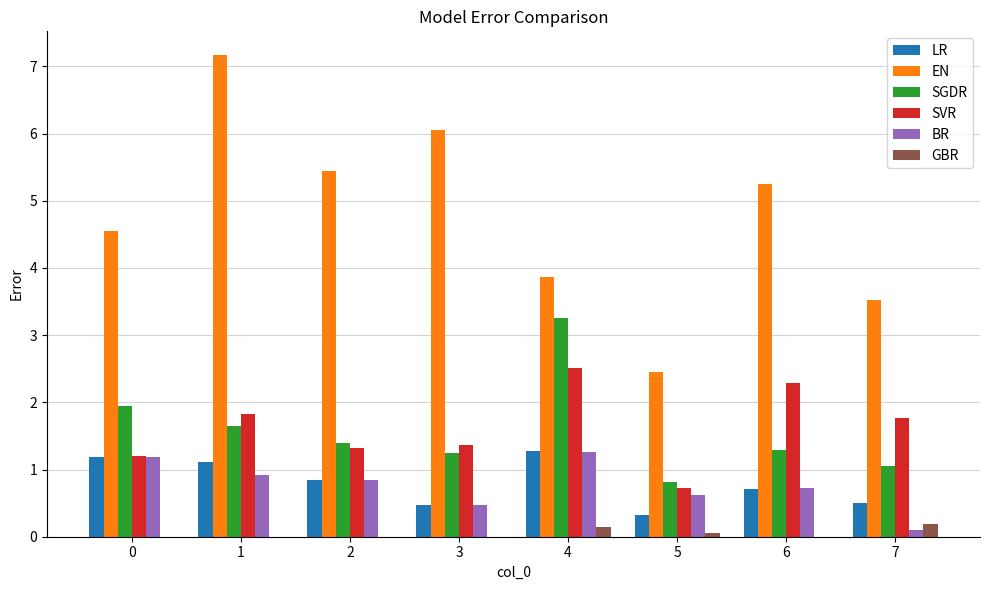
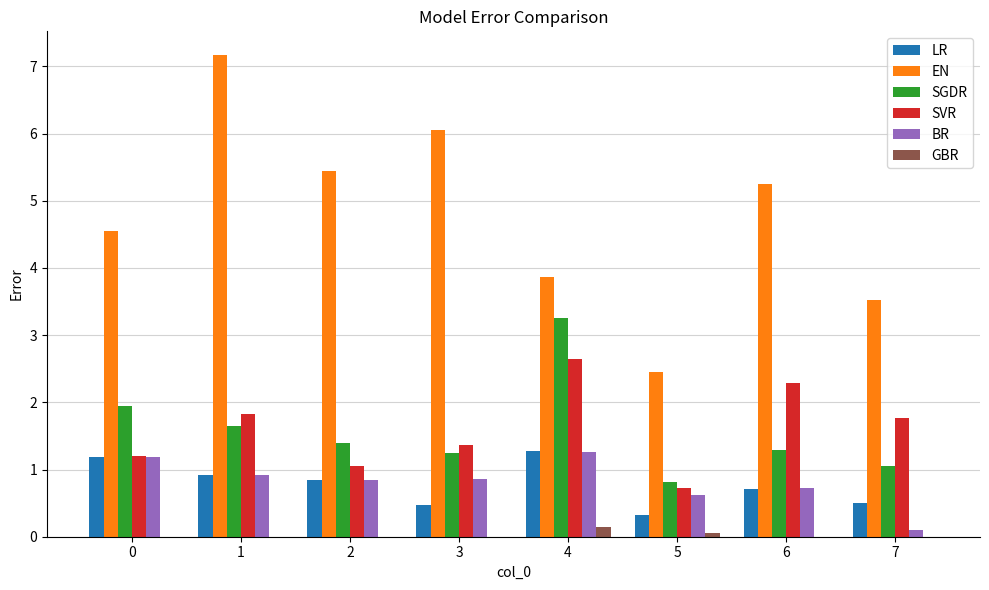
  {
    "LR": {
      "0": 1.2,
-     "1": 1.1,
+     "1": 0.9,
      "2": 0.8,
      "3": 0.5,
      "4": 1.3,
      "5": 0.3,
      "6": 0.7,
      "7": 0.5
    },
    "EN": {
      "0": 4.5,
      "1": 7.2,
      "2": 5.4,
      "3": 6.1,
      "4": 3.9,
      "5": 2.5,
      "6": 5.2,
      "7": 3.5
    },
    "SGDR": {
      "0": 1.9,
      "1": 1.7,
      "2": 1.4,
      "3": 1.2,
      "4": 3.3,
      "5": 0.8,
      "6": 1.3,
      "7": 1.1
    },
    "SVR": {
      "0": 1.2,
      "1": 1.8,
-     "2": 1.3,
+     "2": 1.1,
      "3": 1.4,
-     "4": 2.5,
+     "4": 2.6,
      "5": 0.7,
      "6": 2.3,
      "7": 1.8
    },
    "BR": {
      "0": 1.2,
      "1": 0.9,
      "2": 0.8,
-     "3": 0.5,
+     "3": 0.9,
      "4": 1.3,
      "5": 0.6,
      "6": 0.7,
      "7": 0.1
    },
    "GBR": {
      "4": 0.1,
      "5": 0.0,
-     "7": 0.2
+     "7": 0.0
    }
  }
